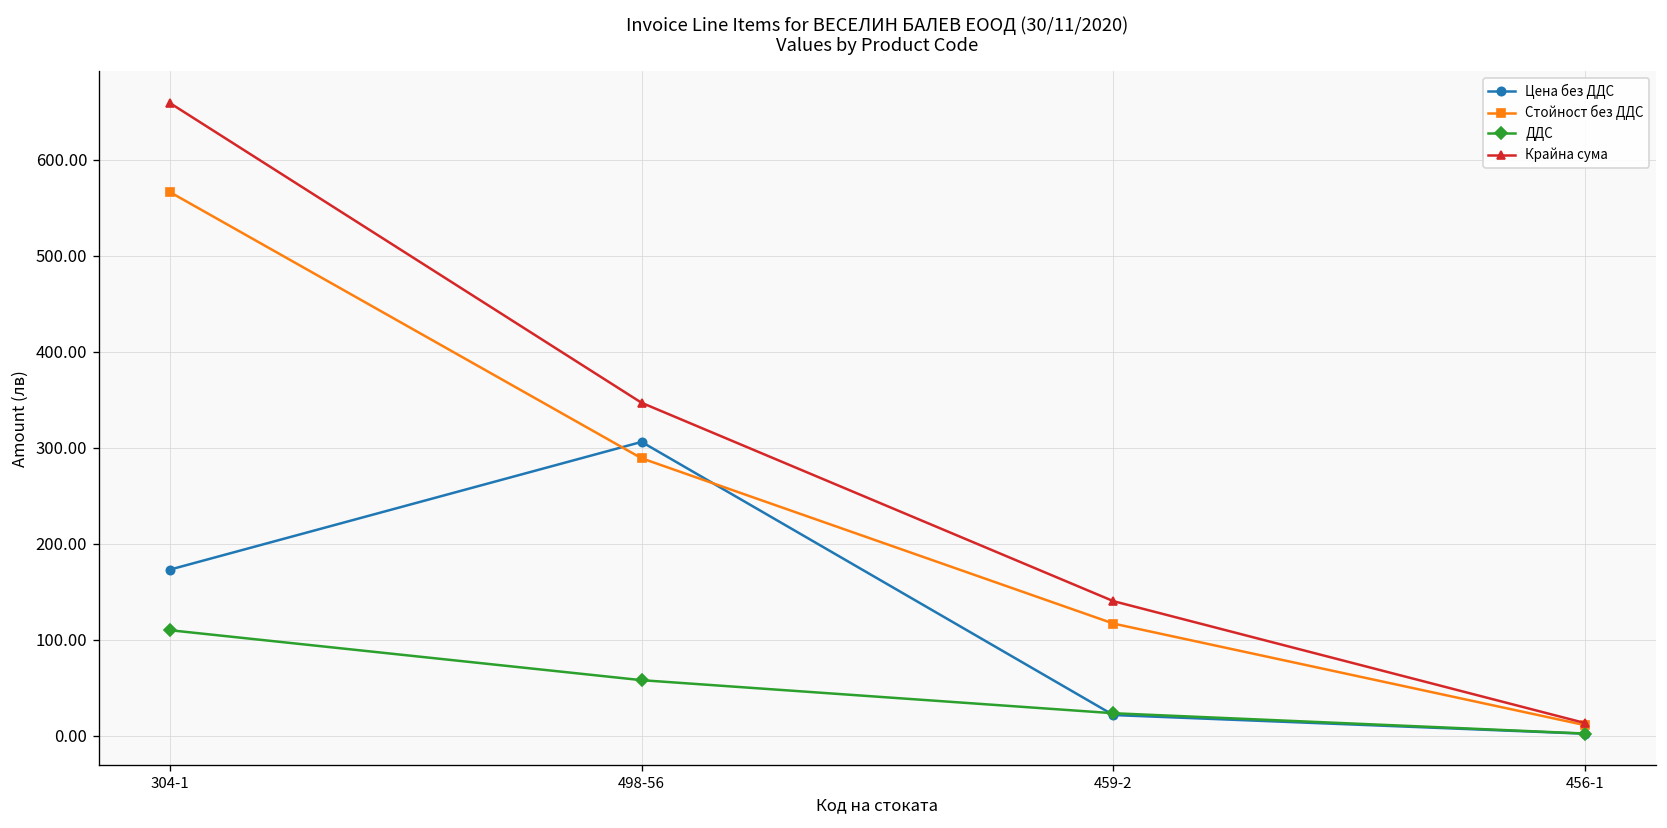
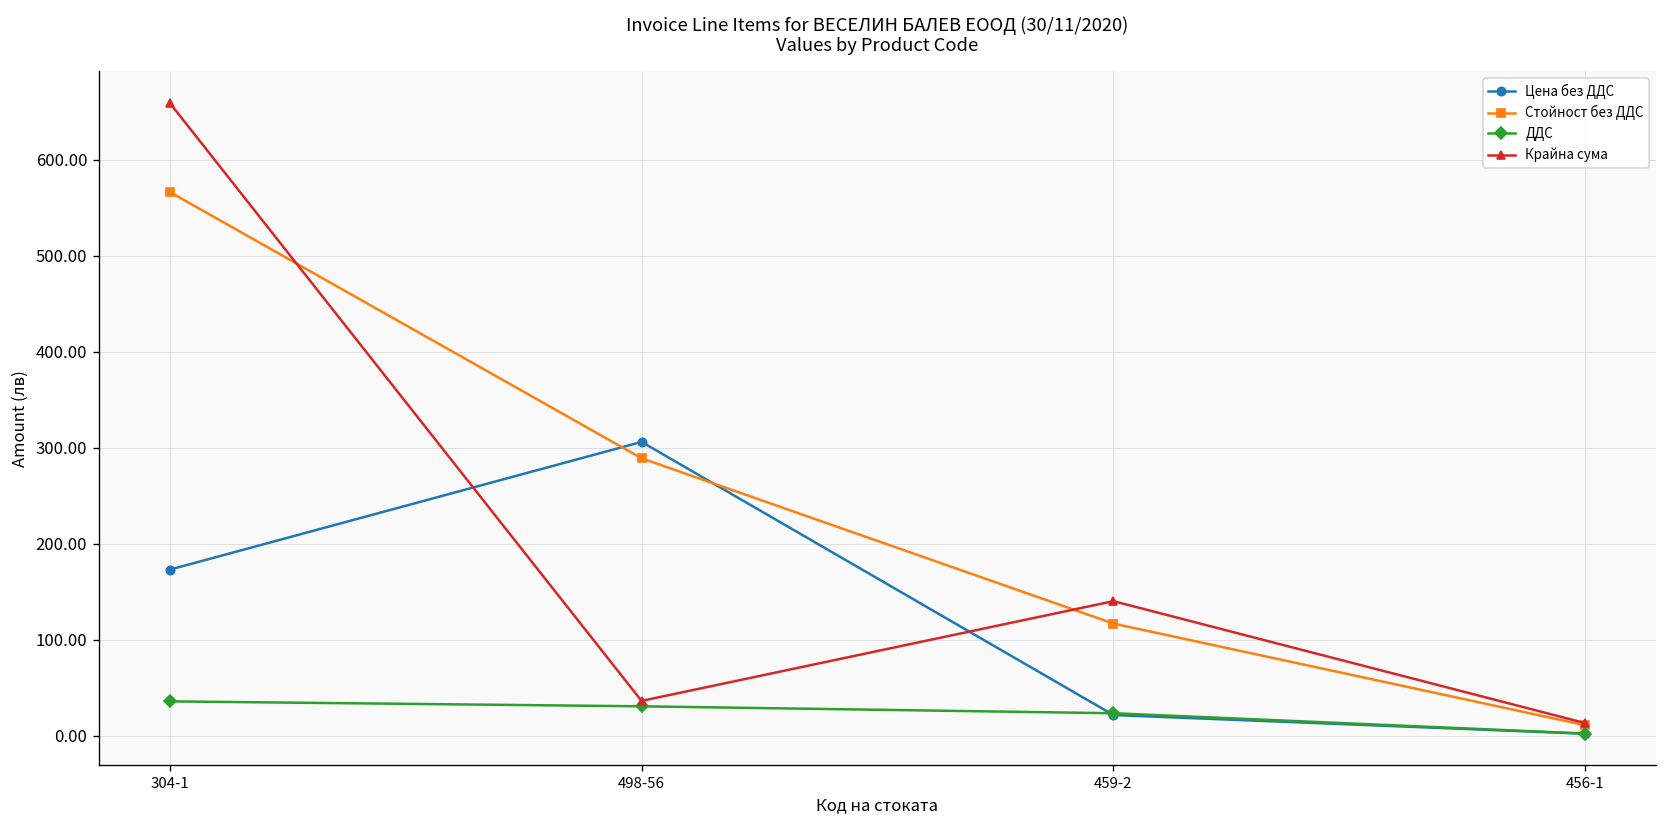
  {
    "Цена без ДДС": {
      "304-1": 170,
      "498-56": 310
    },
    "Стойност без ДДС": {
      "304-1": 570,
      "498-56": 290,
      "459-2": 120
    },
    "ДДС": {
-     "304-1": 110,
-     "498-56": 60
+     "304-1": 40,
+     "498-56": 30
    },
    "Крайна сума": {
      "304-1": 660,
-     "498-56": 350,
+     "498-56": 40,
      "459-2": 140
    }
  }
